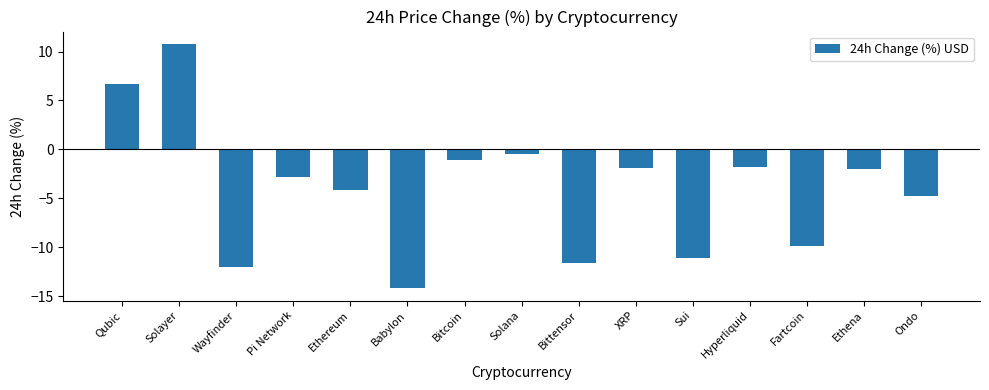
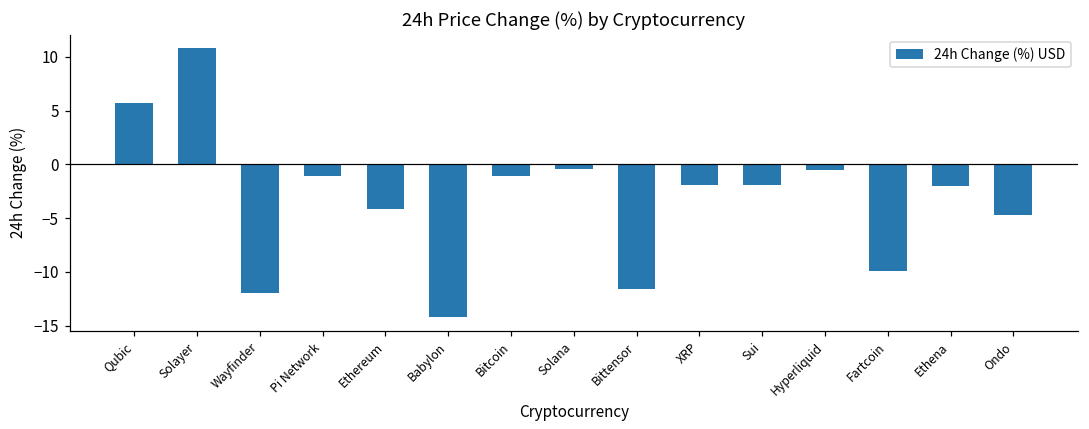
  {
-   "Qubic": 7,
+   "Qubic": 6,
    "Solayer": 11,
    "Wayfinder": -12,
-   "Pi Network": -3,
+   "Pi Network": -1,
    "Ethereum": -4,
    "Babylon": -14,
    "Bitcoin": -1,
    "Solana": 0,
    "Bittensor": -12,
    "XRP": -2,
-   "Sui": -11,
-   "Hyperliquid": -2,
+   "Sui": -2,
+   "Hyperliquid": -1,
    "Fartcoin": -10,
    "Ethena": -2,
    "Ondo": -5
  }
